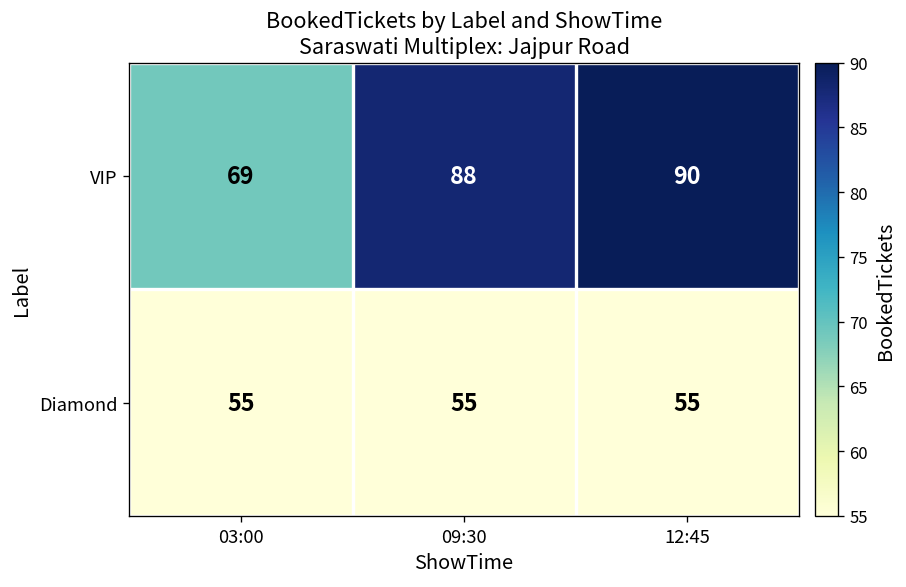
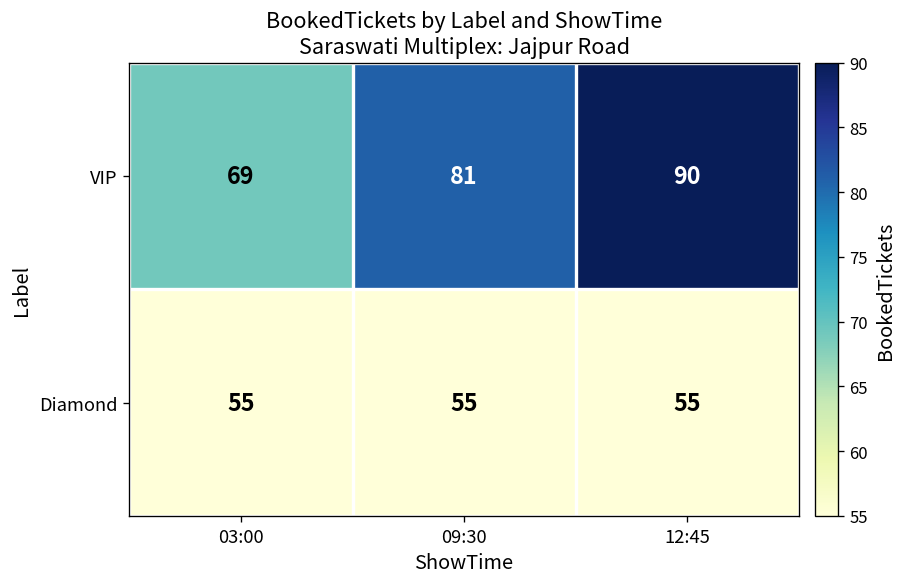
  {
    "VIP": {
      "03:00": 69,
-     "09:30": 88,
+     "09:30": 81,
      "12:45": 90
    },
    "Diamond": {
      "03:00": 55,
      "09:30": 55,
      "12:45": 55
    }
  }
